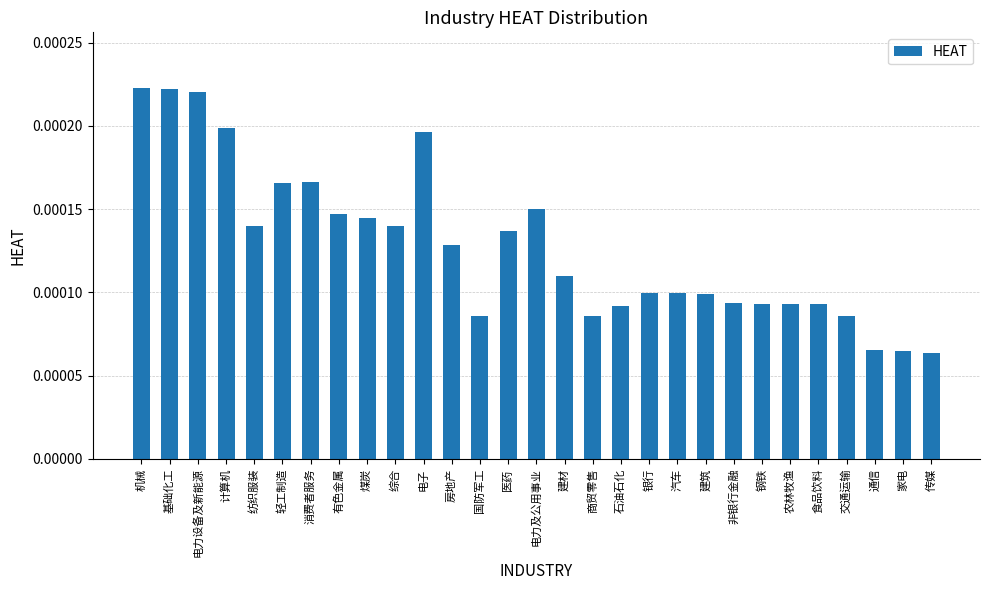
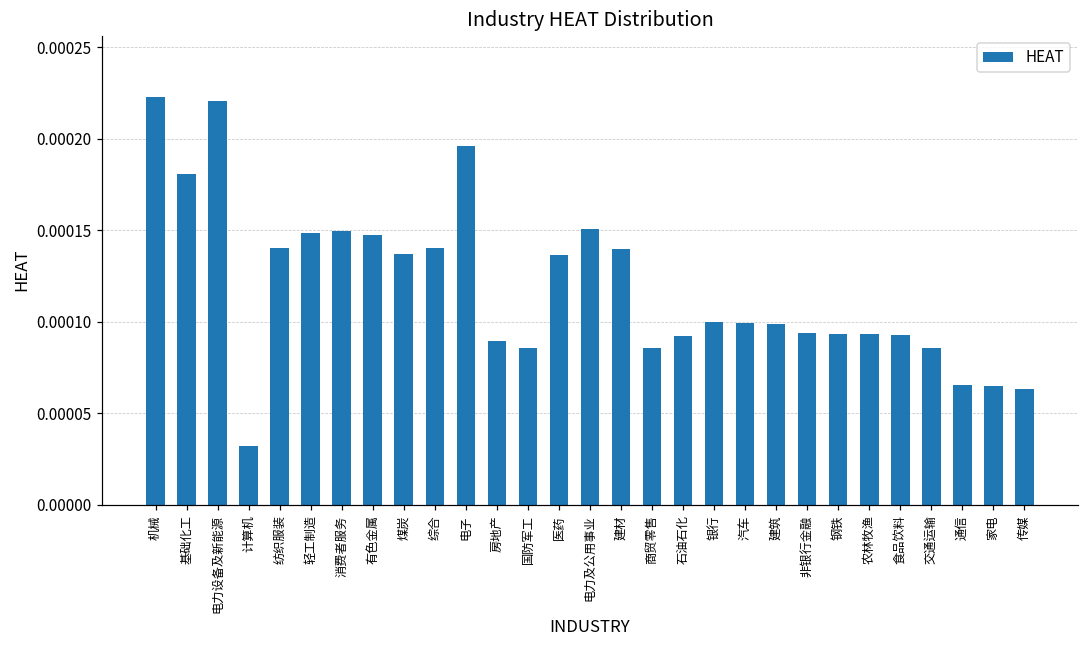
  {
    "机械": 0.000223,
-   "基础化工": 0.000222,
+   "基础化工": 0.000181,
    "电力设备及新能源": 0.000220,
-   "计算机": 0.000199,
+   "计算机": 0.000032,
    "纺织服装": 0.000140,
-   "轻工制造": 0.000166,
-   "消费者服务": 0.000166,
+   "轻工制造": 0.000149,
+   "消费者服务": 0.000150,
    "有色金属": 0.000147,
-   "煤炭": 0.000145,
+   "煤炭": 0.000137,
    "综合": 0.000140,
    "电子": 0.000196,
-   "房地产": 0.000128,
+   "房地产": 0.000090,
    "国防军工": 0.000086,
    "医药": 0.000137,
    "电力及公用事业": 0.000150,
-   "建材": 0.000110,
+   "建材": 0.000140,
    "商贸零售": 0.000086,
    "石油石化": 0.000092,
    "银行": 0.000100,
    "汽车": 0.000099,
    "建筑": 0.000099,
    "非银行金融": 0.000094,
    "钢铁": 0.000093,
    "农林牧渔": 0.000093,
    "食品饮料": 0.000093,
    "交通运输": 0.000086,
    "通信": 0.000065,
    "家电": 0.000065,
    "传媒": 0.000063
  }
